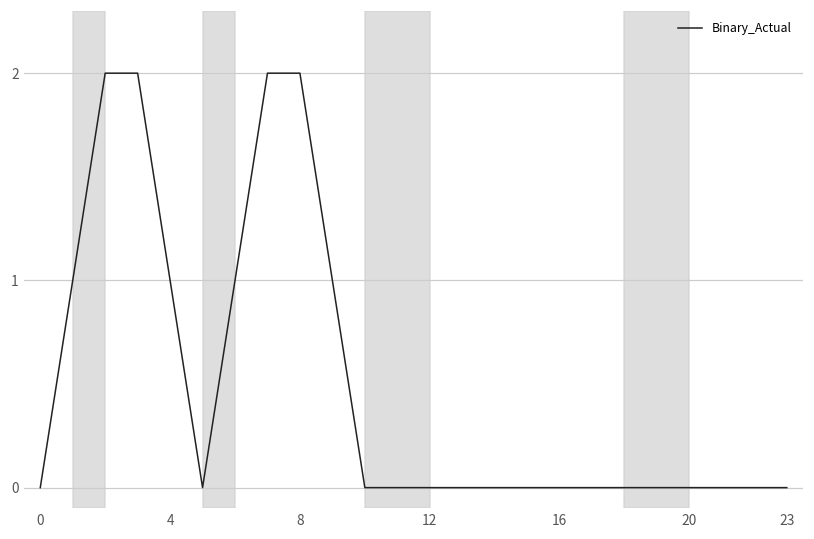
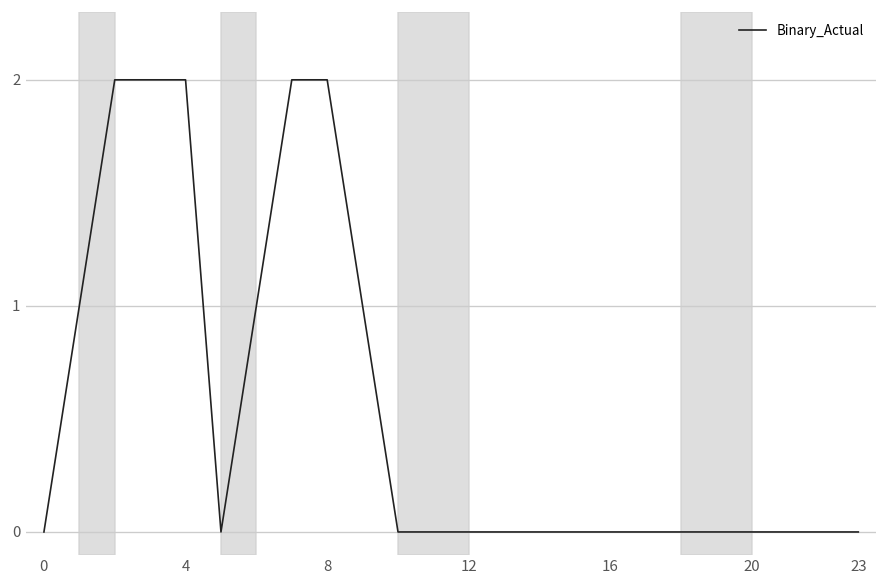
  {
    "0": 0,
-   "4": 1,
+   "4": 2,
    "8": 2,
    "12": 0,
    "16": 0,
    "20": 0,
    "23": 0
  }
